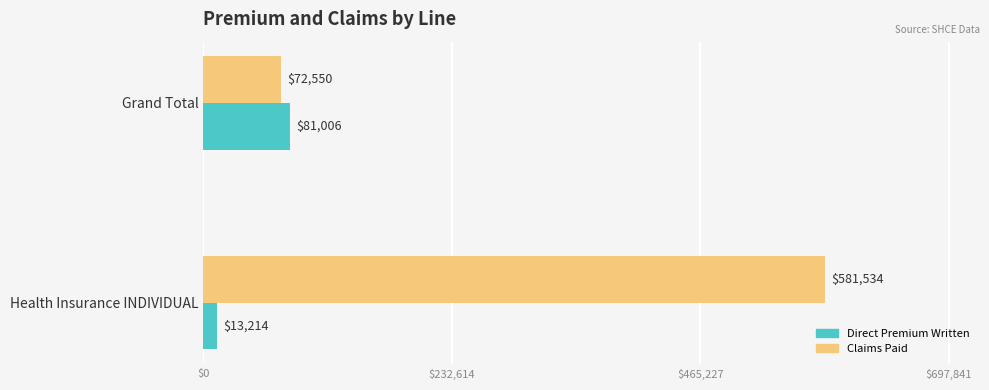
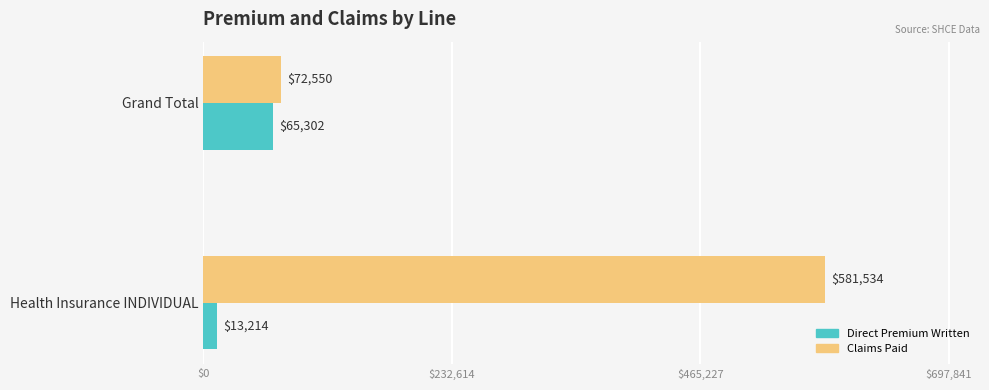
  {
    "Direct Premium Written": {
-     "Grand Total": "$81,006",
+     "Grand Total": "$65,302",
      "Health Insurance INDIVIDUAL": "$13,214"
    },
    "Claims Paid": {
      "Grand Total": "$72,550",
      "Health Insurance INDIVIDUAL": "$581,534"
    }
  }
